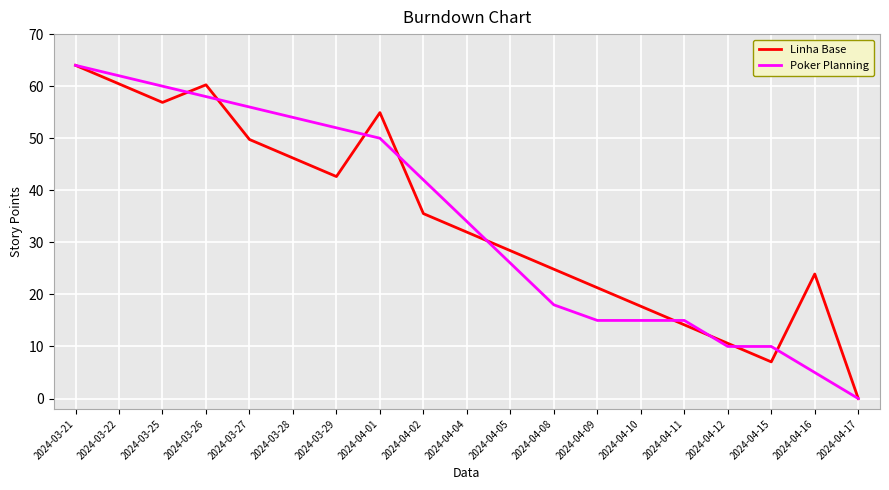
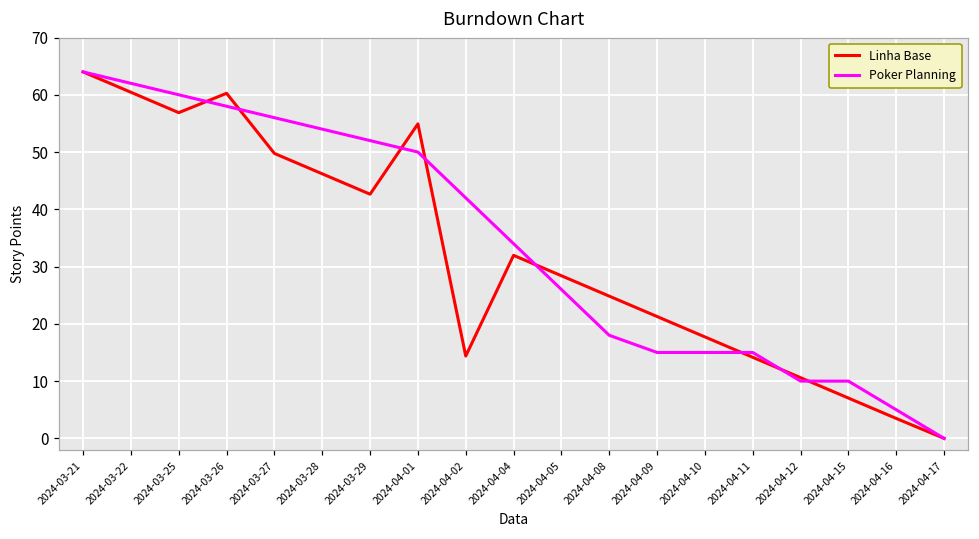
  {
    "Linha Base": {
      "2024-03-22": 60,
      "2024-03-25": 57,
      "2024-03-26": 60,
      "2024-03-27": 50,
      "2024-03-28": 46,
      "2024-03-29": 43,
      "2024-04-01": 55,
-     "2024-04-02": 36,
+     "2024-04-02": 14,
      "2024-04-04": 32,
      "2024-04-05": 28,
      "2024-04-08": 25,
      "2024-04-09": 21,
      "2024-04-10": 18,
      "2024-04-11": 14,
      "2024-04-12": 11,
      "2024-04-15": 7,
-     "2024-04-16": 24
+     "2024-04-16": 3
    },
    "Poker Planning": {
      "2024-03-22": 62,
      "2024-03-25": 60,
      "2024-03-26": 58,
      "2024-03-27": 56,
      "2024-03-28": 54,
      "2024-03-29": 52,
      "2024-04-01": 50,
      "2024-04-02": 42,
      "2024-04-04": 34,
      "2024-04-05": 26,
      "2024-04-08": 18,
      "2024-04-09": 15,
      "2024-04-10": 15,
      "2024-04-11": 15,
      "2024-04-12": 10,
      "2024-04-15": 10,
      "2024-04-16": 5
    }
  }
